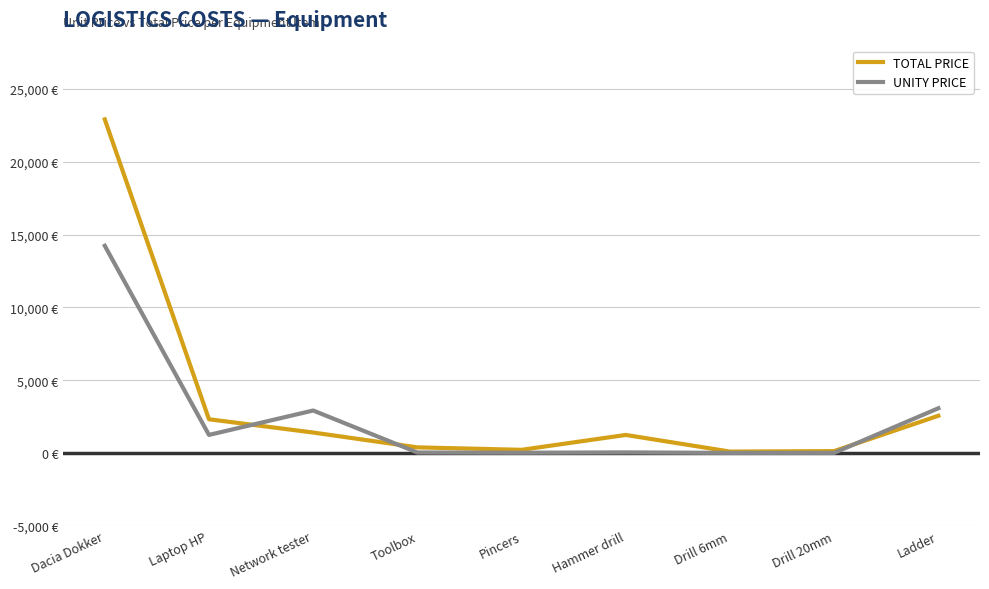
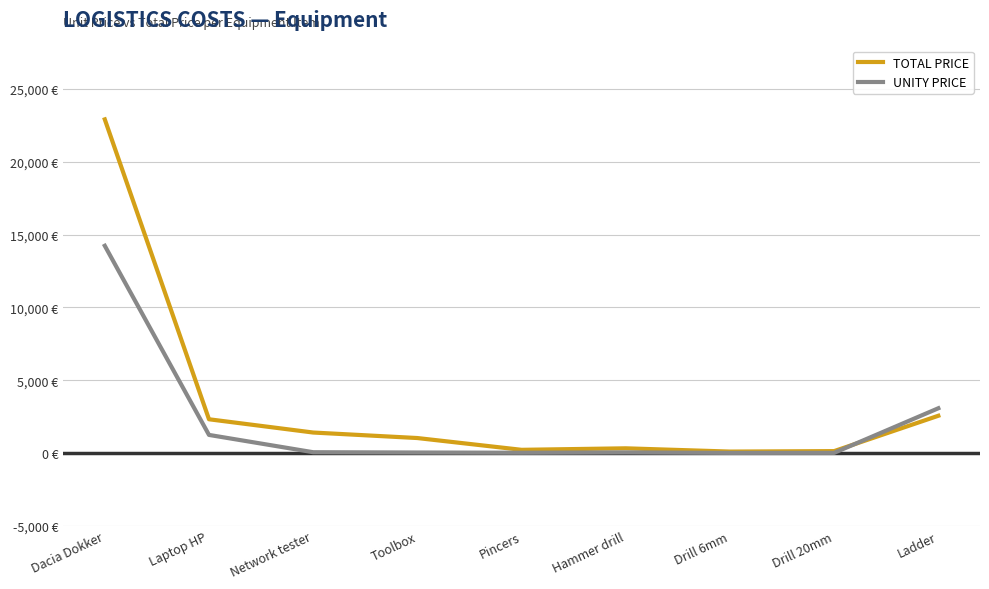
  {
    "TOTAL PRICE": {
      "Dacia Dokker": "22,900 €",
      "Laptop HP": "2,300 €",
      "Network tester": "1,400 €",
-     "Toolbox": "400 €",
+     "Toolbox": "1,000 €",
      "Pincers": "200 €",
-     "Hammer drill": "1,200 €",
+     "Hammer drill": "300 €",
      "Ladder": "2,600 €"
    },
    "UNITY PRICE": {
      "Dacia Dokker": "14,200 €",
      "Laptop HP": "1,200 €",
-     "Network tester": "2,900 €",
+     "Network tester": "100 €",
      "Toolbox": "0 €",
      "Pincers": "0 €",
      "Hammer drill": "0 €",
      "Ladder": "3,100 €"
    }
  }
